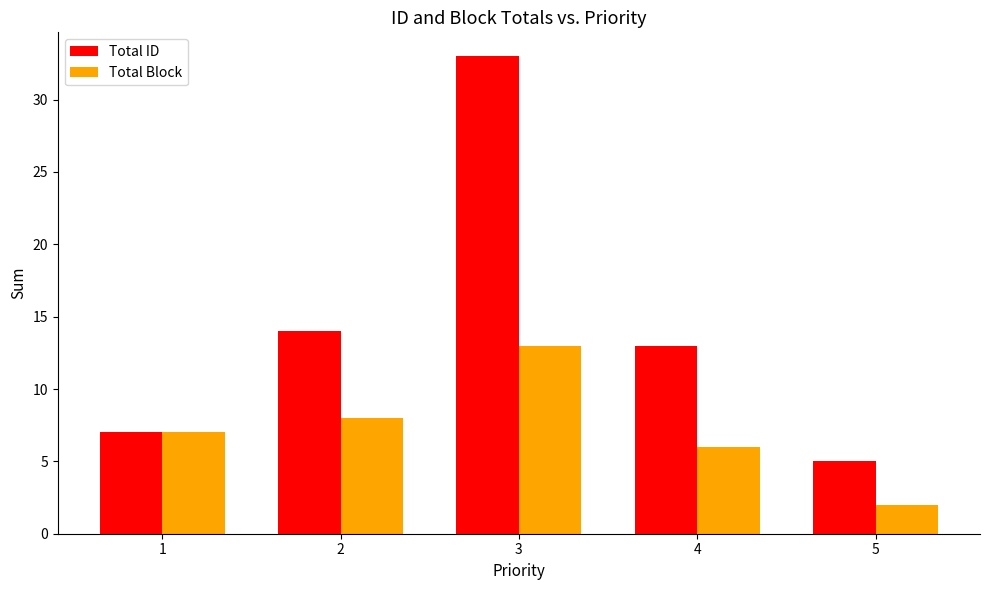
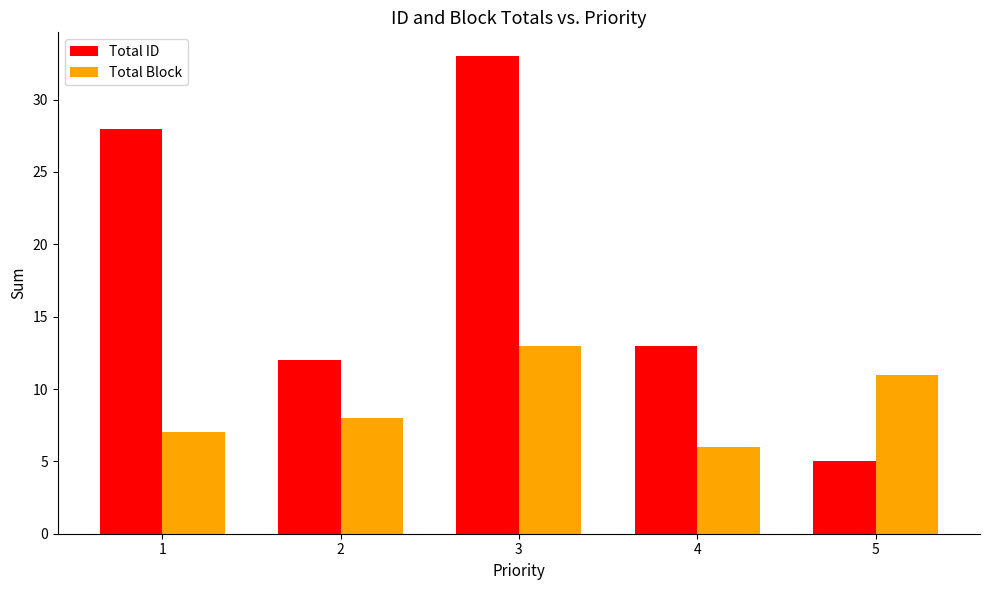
  {
    "Total ID": {
-     "1": 7,
-     "2": 14,
+     "1": 28,
+     "2": 12,
      "3": 33,
      "4": 13,
      "5": 5
    },
    "Total Block": {
      "1": 7,
      "2": 8,
      "3": 13,
      "4": 6,
-     "5": 2
+     "5": 11
    }
  }
